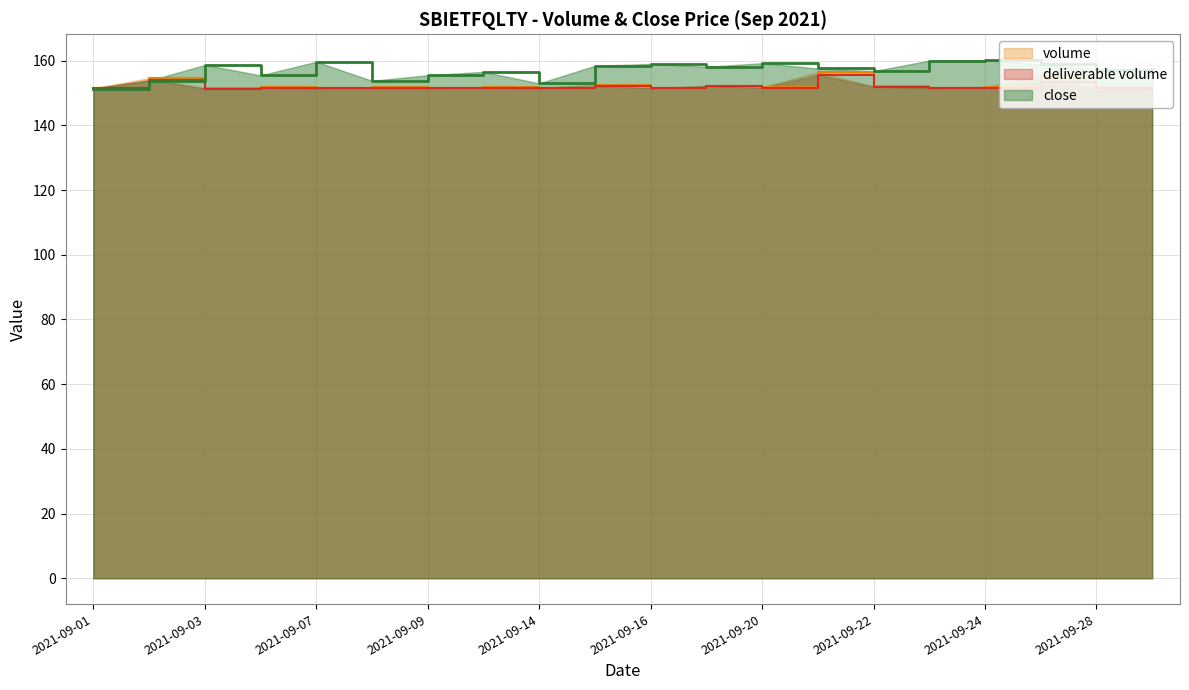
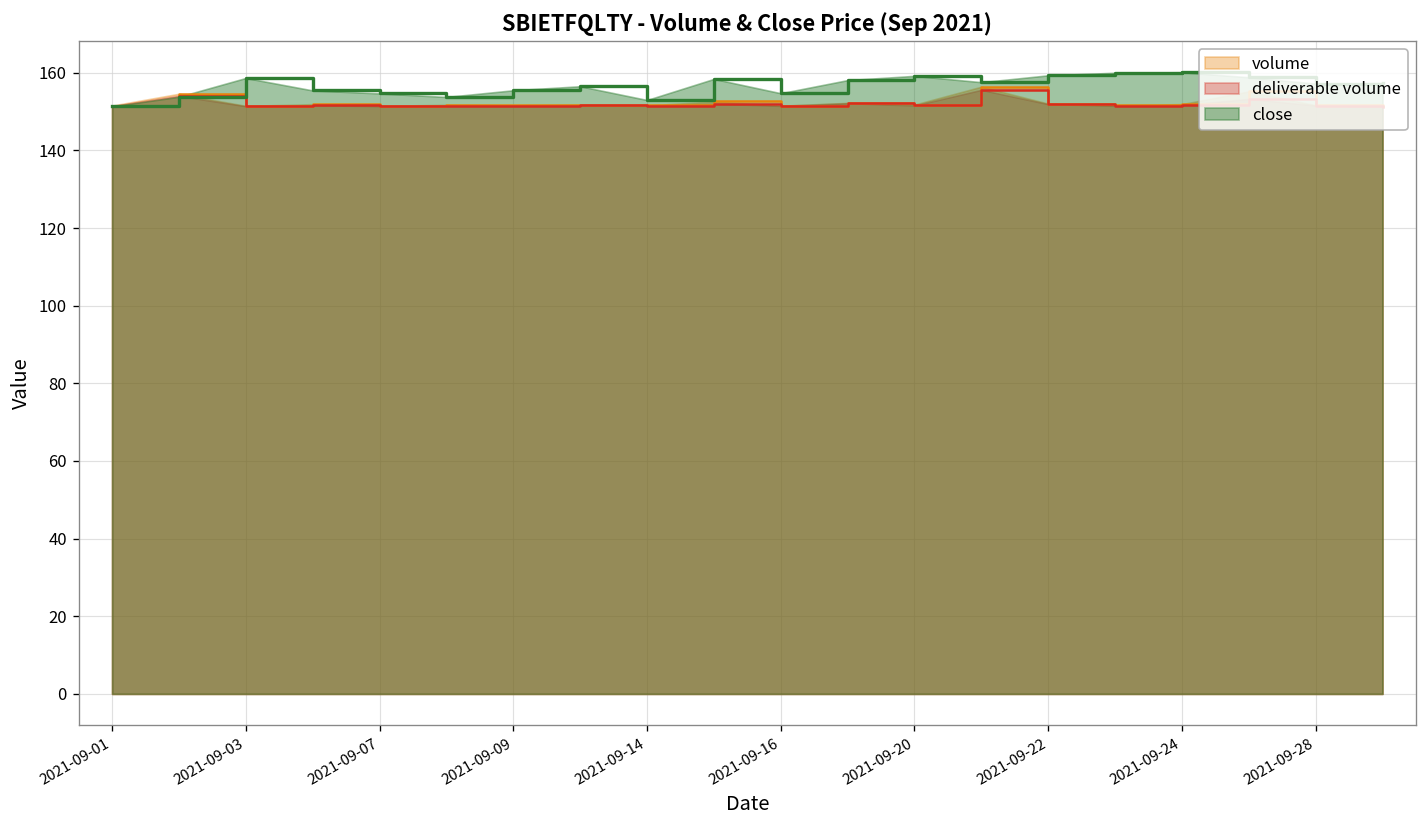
  {
    "close": {
      "2021-09-03": 159,
-     "2021-09-07": 160,
+     "2021-09-07": 155,
      "2021-09-09": 155,
      "2021-09-14": 153,
-     "2021-09-16": 159,
+     "2021-09-16": 155,
      "2021-09-20": 159,
-     "2021-09-22": 157,
+     "2021-09-22": 159,
      "2021-09-24": 160
    }
  }
